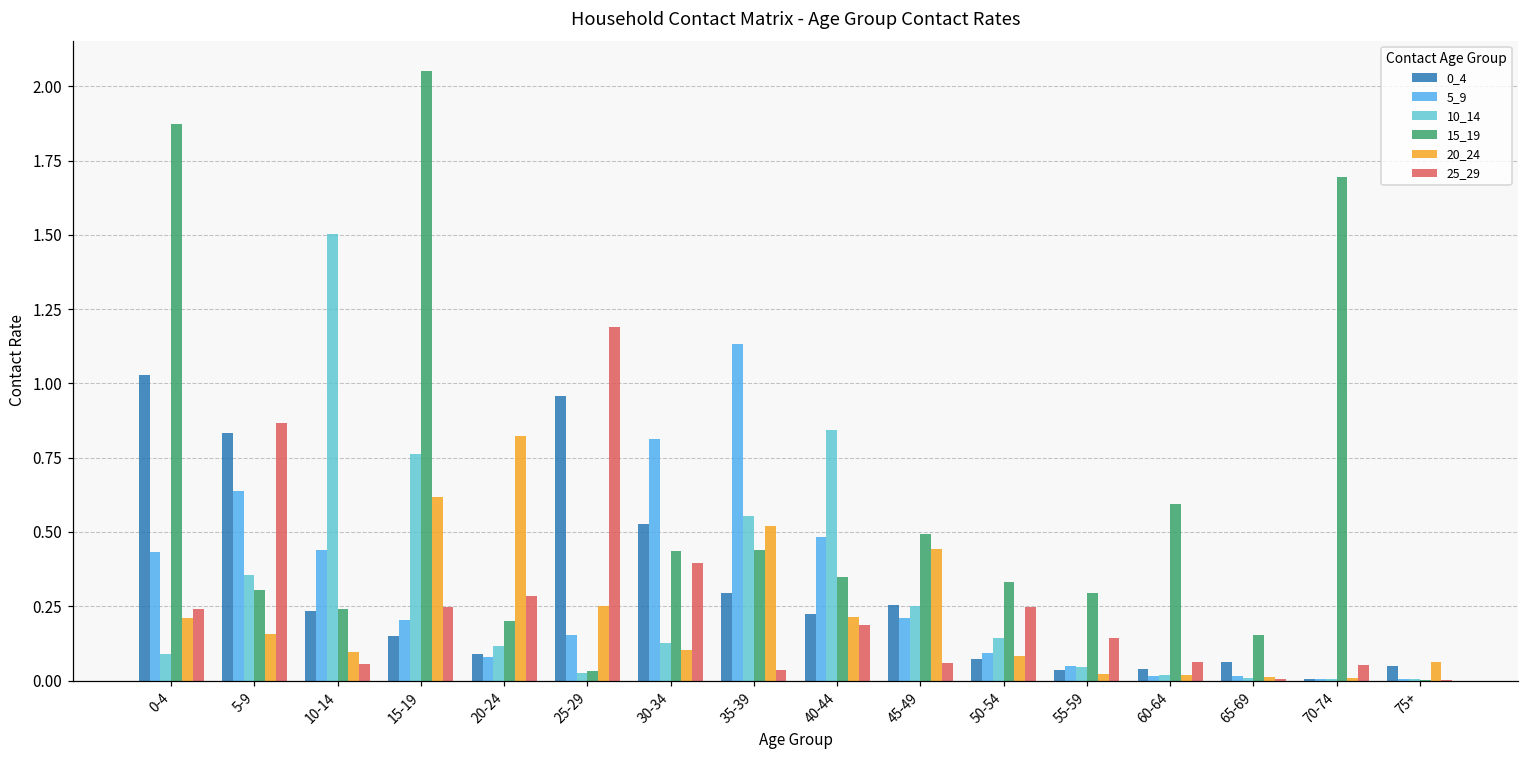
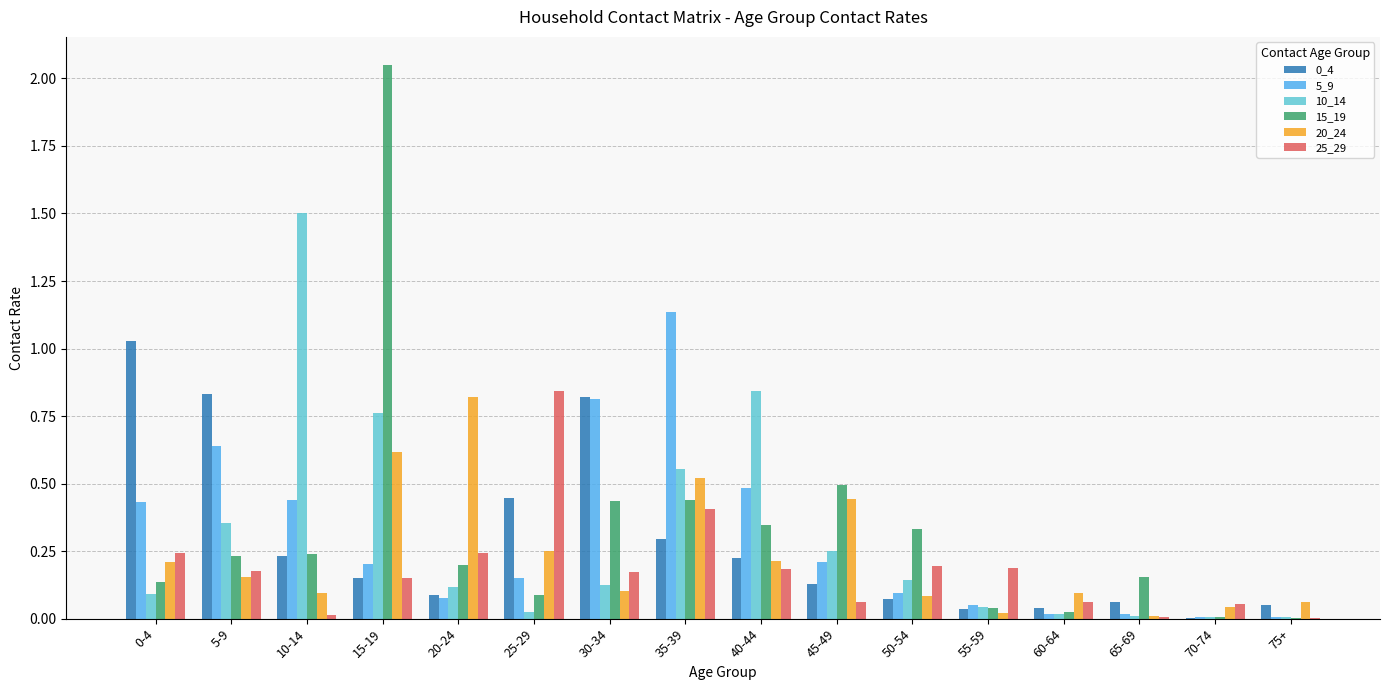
  {
    "0_4": {
      "0-4": 1.03,
      "5-9": 0.83,
      "10-14": 0.23,
      "15-19": 0.15,
      "20-24": 0.09,
-     "25-29": 0.96,
-     "30-34": 0.53,
+     "25-29": 0.45,
+     "30-34": 0.82,
      "35-39": 0.29,
      "40-44": 0.22,
-     "45-49": 0.26,
+     "45-49": 0.13,
      "50-54": 0.07,
      "55-59": 0.03,
      "60-64": 0.04,
      "65-69": 0.06,
      "75+": 0.05
    },
    "15_19": {
-     "0-4": 1.87,
-     "5-9": 0.31,
+     "0-4": 0.14,
+     "5-9": 0.23,
      "10-14": 0.24,
      "15-19": 2.05,
      "20-24": 0.20,
-     "25-29": 0.03,
+     "25-29": 0.09,
      "30-34": 0.43,
      "35-39": 0.44,
      "40-44": 0.35,
      "45-49": 0.49,
      "50-54": 0.33,
-     "55-59": 0.29,
-     "60-64": 0.60,
+     "55-59": 0.04,
+     "60-64": 0.02,
      "65-69": 0.15,
-     "70-74": 1.69
+     "70-74": 0.01
    },
    "20_24": {
      "0-4": 0.21,
      "5-9": 0.16,
      "10-14": 0.10,
      "15-19": 0.62,
      "20-24": 0.82,
      "25-29": 0.25,
      "30-34": 0.10,
      "35-39": 0.52,
      "40-44": 0.21,
      "45-49": 0.44,
      "50-54": 0.08,
      "55-59": 0.02,
-     "60-64": 0.02,
+     "60-64": 0.09,
      "65-69": 0.01,
-     "70-74": 0.01,
+     "70-74": 0.04,
      "75+": 0.06
    },
    "25_29": {
      "0-4": 0.24,
-     "5-9": 0.87,
-     "10-14": 0.06,
-     "15-19": 0.25,
-     "20-24": 0.28,
-     "25-29": 1.19,
-     "30-34": 0.40,
-     "35-39": 0.03,
+     "5-9": 0.18,
+     "10-14": 0.01,
+     "15-19": 0.15,
+     "20-24": 0.24,
+     "25-29": 0.84,
+     "30-34": 0.17,
+     "35-39": 0.40,
      "40-44": 0.19,
      "45-49": 0.06,
-     "50-54": 0.25,
-     "55-59": 0.14,
+     "50-54": 0.19,
+     "55-59": 0.19,
      "60-64": 0.06,
      "70-74": 0.05
    }
  }
